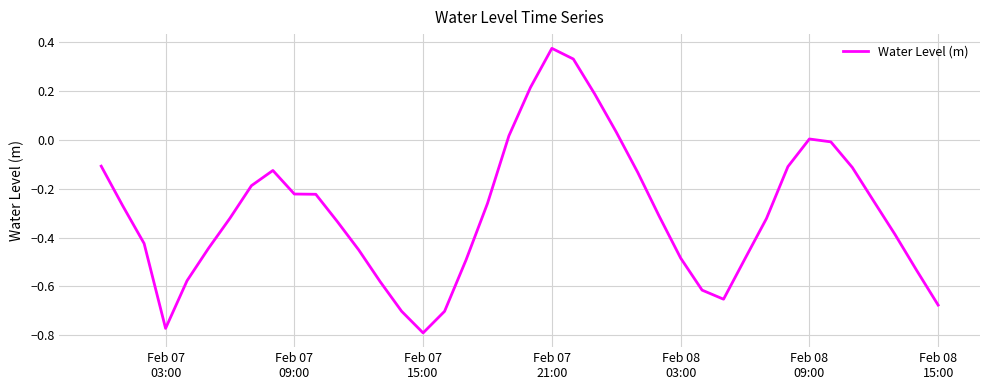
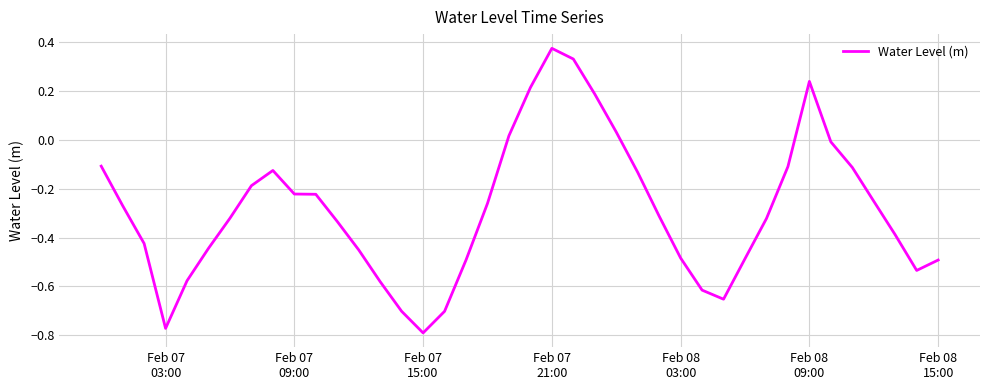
  {
    "Feb 07 03:00": -0.77,
    "Feb 07 09:00": -0.22,
    "Feb 07 15:00": -0.79,
    "Feb 07 21:00": 0.37,
    "Feb 08 03:00": -0.48,
-   "Feb 08 09:00": 0.00,
-   "Feb 08 15:00": -0.68
+   "Feb 08 09:00": 0.24,
+   "Feb 08 15:00": -0.49
  }
